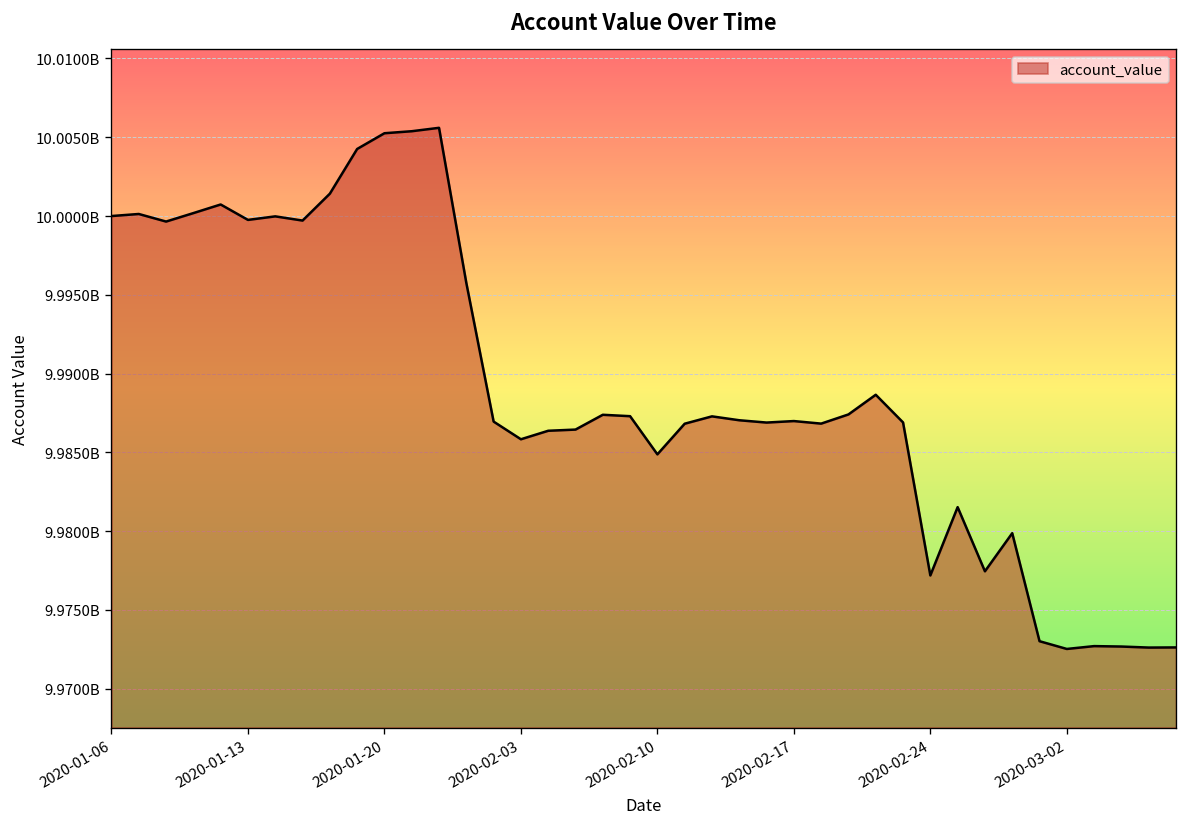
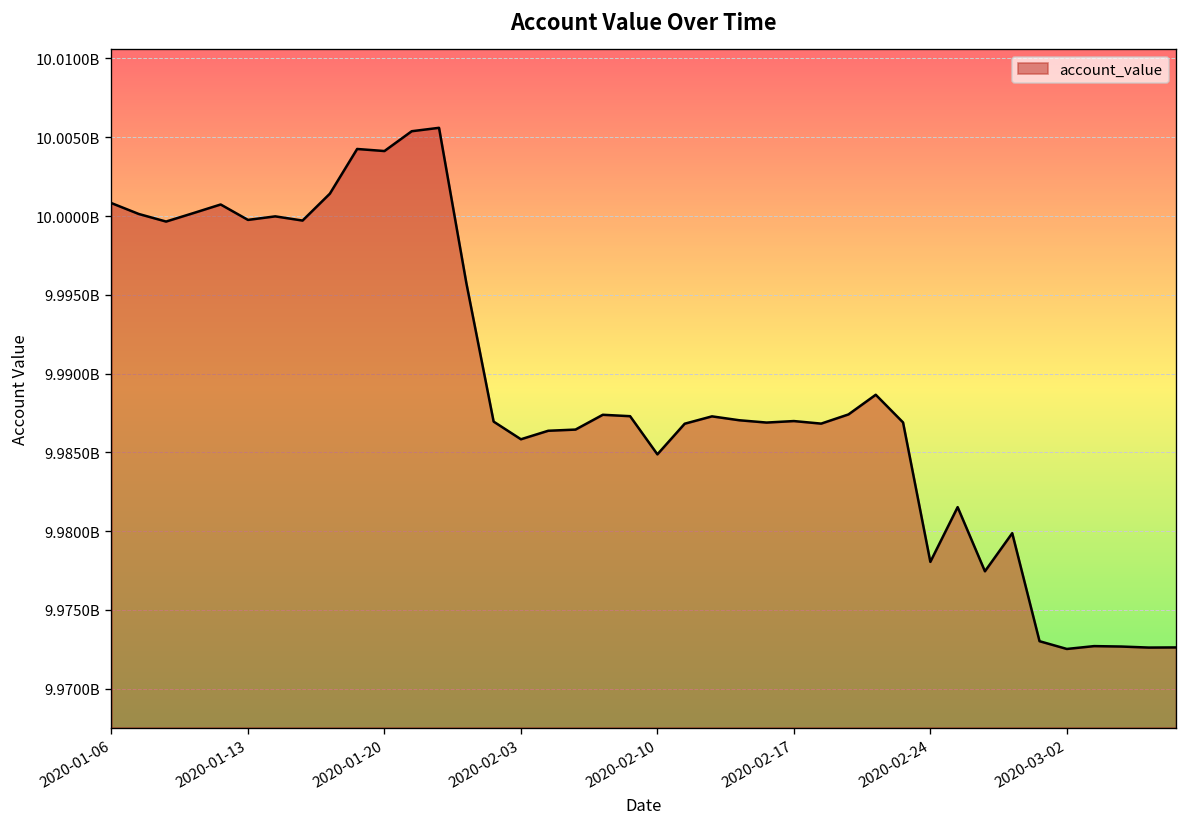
  {
-   "2020-01-06": 10000000000,
+   "2020-01-06": 10000800000,
    "2020-01-13": 9999800000,
-   "2020-01-20": 10005300000,
+   "2020-01-20": 10004100000,
    "2020-02-03": 9985800000,
    "2020-02-10": 9984900000,
    "2020-02-17": 9987000000,
-   "2020-02-24": 9977200000,
+   "2020-02-24": 9978000000,
    "2020-03-02": 9972500000
  }
